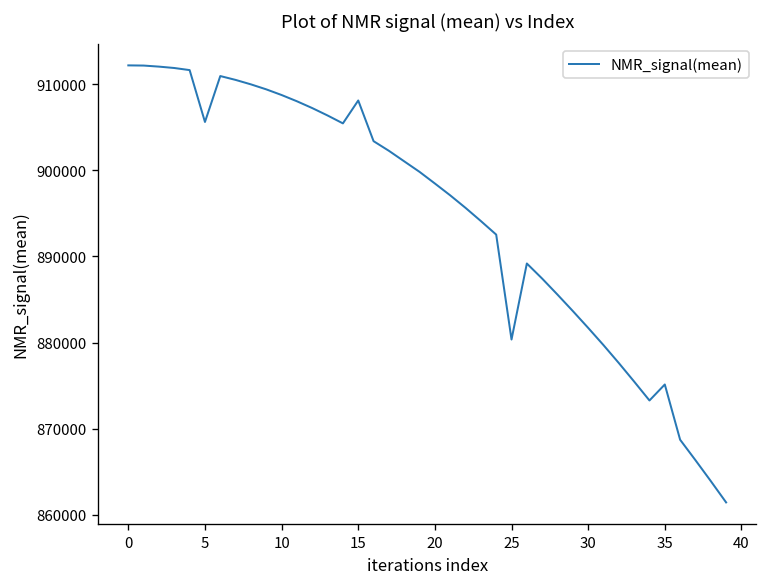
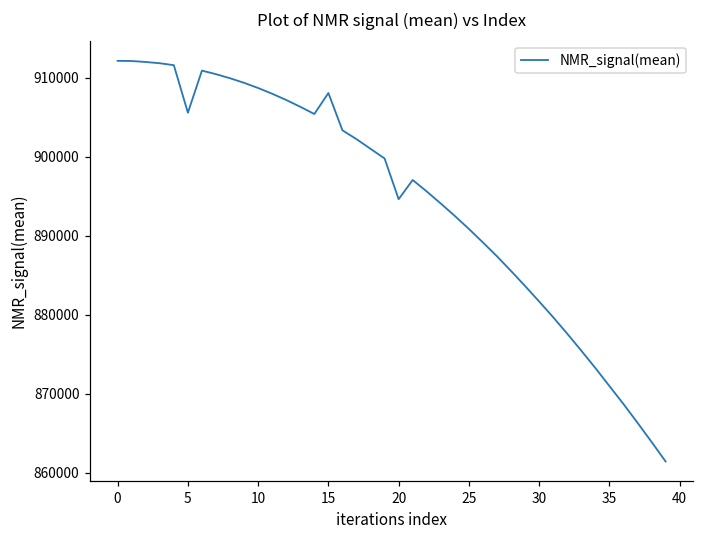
  {
    "0": 912000,
    "5": 906000,
    "10": 909000,
    "15": 908000,
-   "20": 898000,
-   "25": 880000,
+   "20": 895000,
+   "25": 891000,
    "30": 882000,
-   "35": 875000
+   "35": 871000
  }
